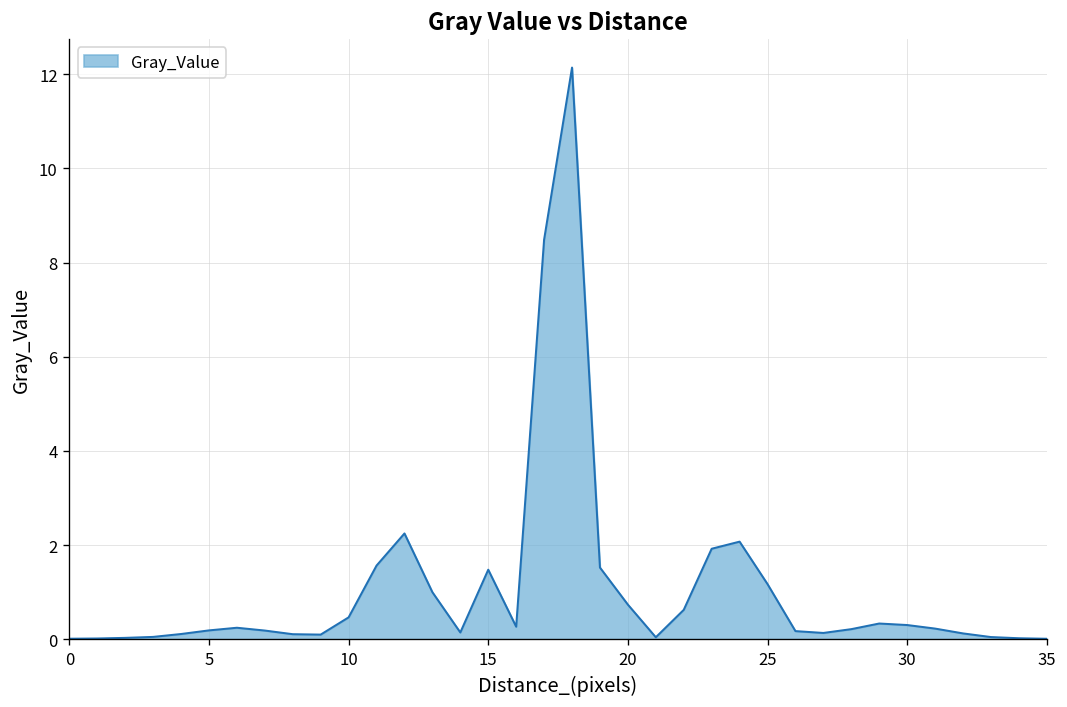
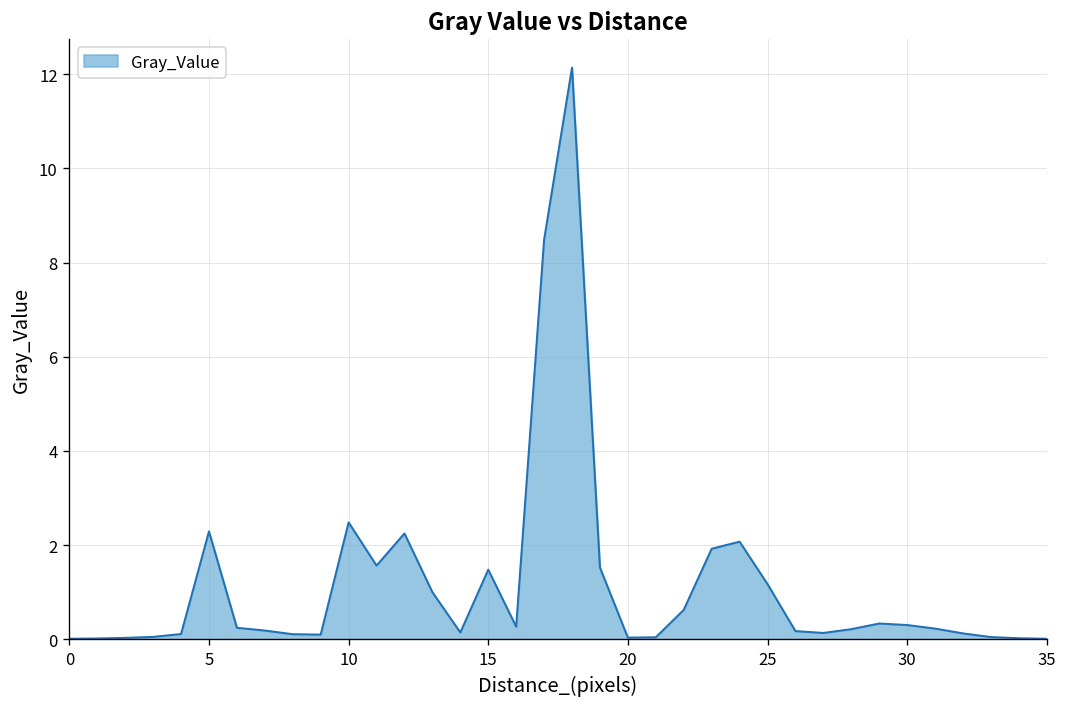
  {
    "0": 0.0,
-   "5": 0.2,
-   "10": 0.5,
+   "5": 2.3,
+   "10": 2.5,
    "15": 1.5,
-   "20": 0.7,
+   "20": 0.0,
    "25": 1.2,
    "30": 0.3,
    "35": 0.0
  }
